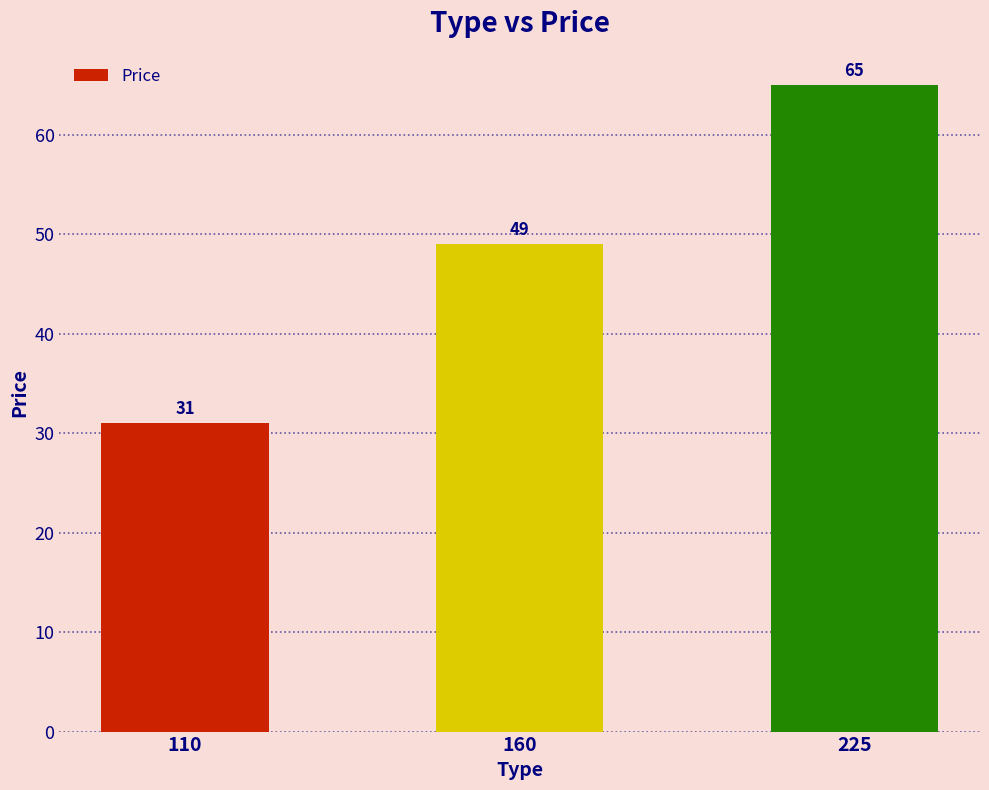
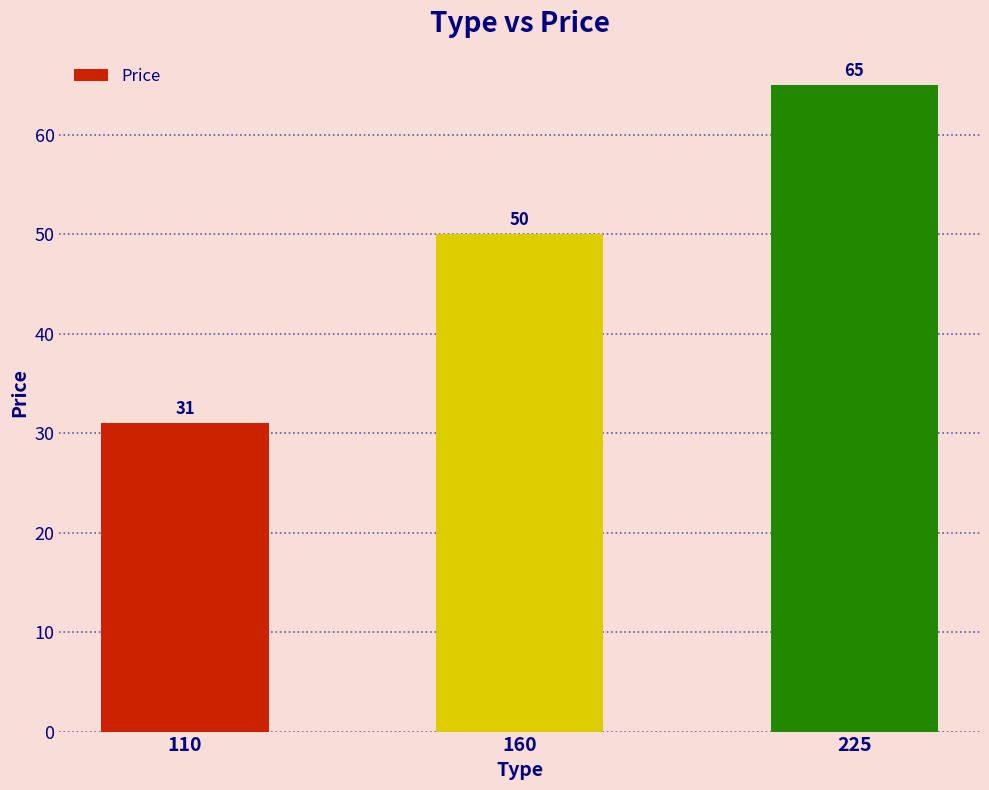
  {
    "110": 31,
-   "160": 49,
+   "160": 50,
    "225": 65
  }
